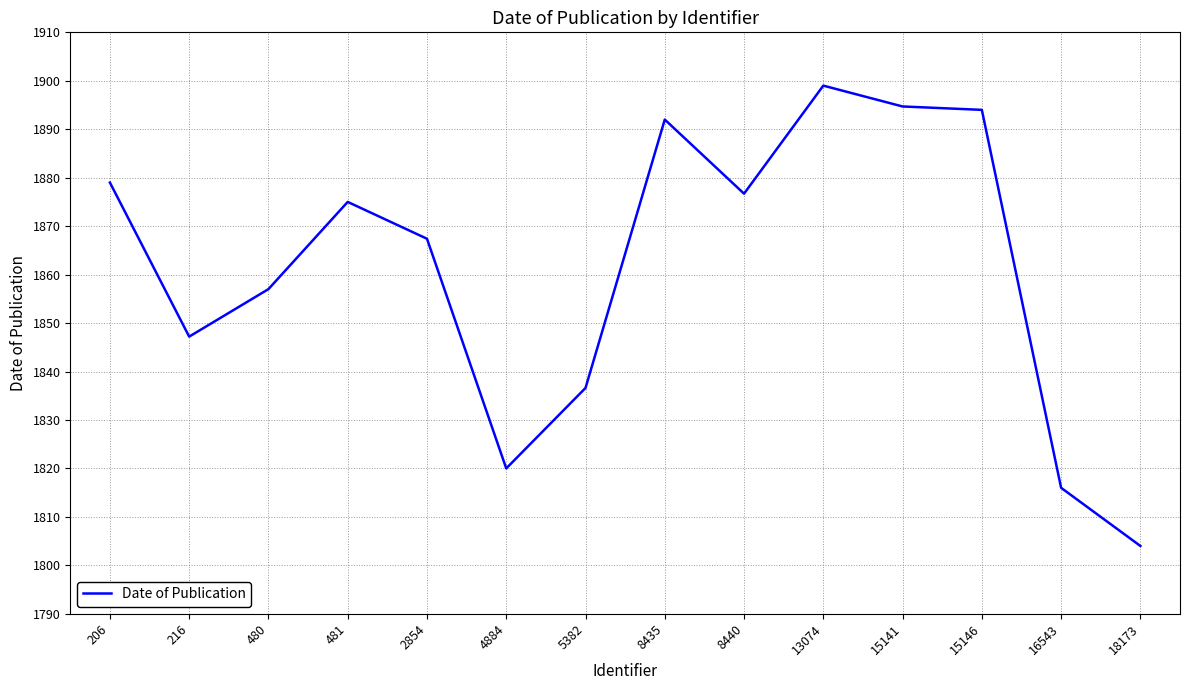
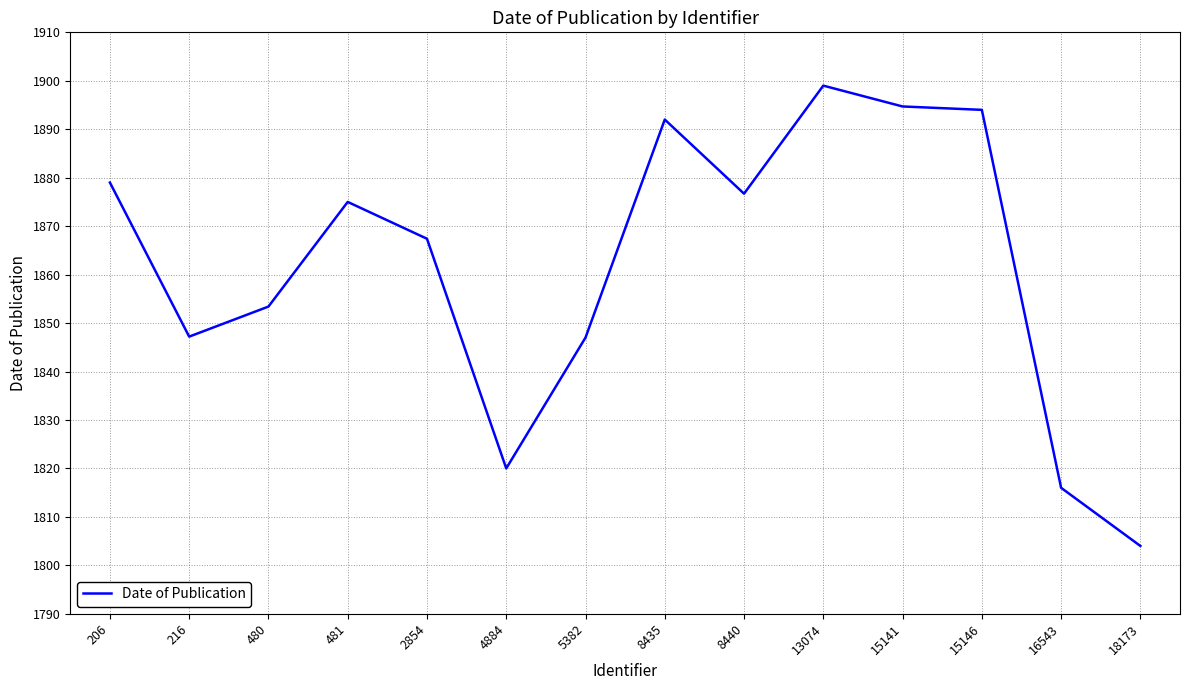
  {
    "206": 1879,
    "216": 1847,
-   "480": 1857,
+   "480": 1853,
    "481": 1875,
    "2854": 1867,
    "4884": 1820,
-   "5382": 1837,
+   "5382": 1847,
    "8435": 1892,
    "8440": 1877,
    "13074": 1899,
    "15141": 1895,
    "15146": 1894,
    "16543": 1816,
    "18173": 1804
  }
